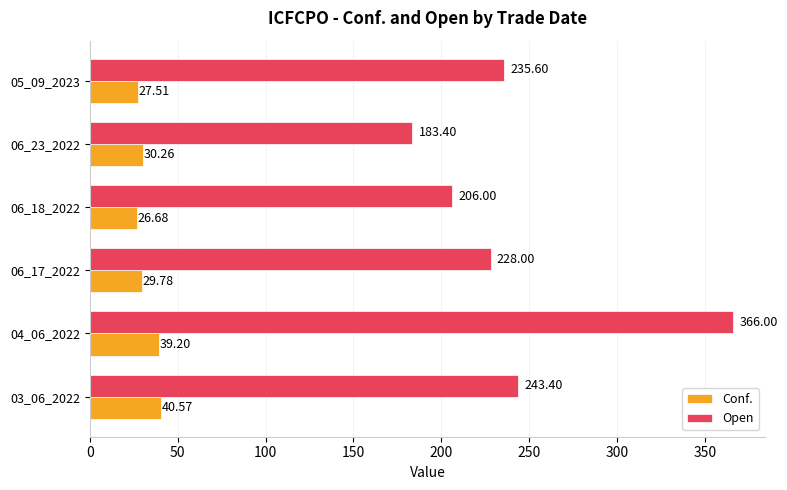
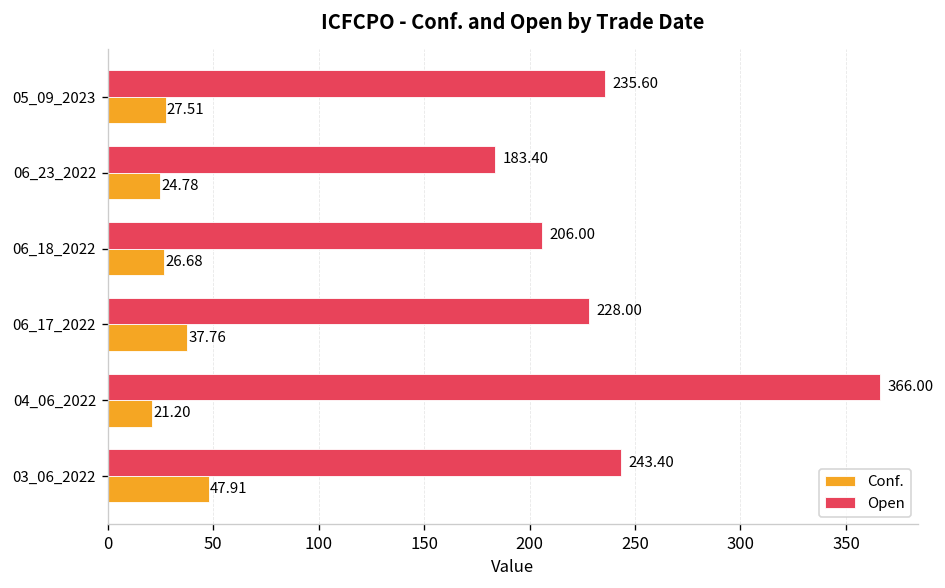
  {
    "Conf.": {
      "05_09_2023": 27.51,
-     "06_23_2022": 30.26,
+     "06_23_2022": 24.78,
      "06_18_2022": 26.68,
-     "06_17_2022": 29.78,
-     "04_06_2022": 39.20,
-     "03_06_2022": 40.57
+     "06_17_2022": 37.76,
+     "04_06_2022": 21.20,
+     "03_06_2022": 47.91
    },
    "Open": {
      "05_09_2023": 235.60,
      "06_23_2022": 183.40,
      "06_18_2022": 206.00,
      "06_17_2022": 228.00,
      "04_06_2022": 366.00,
      "03_06_2022": 243.40
    }
  }
